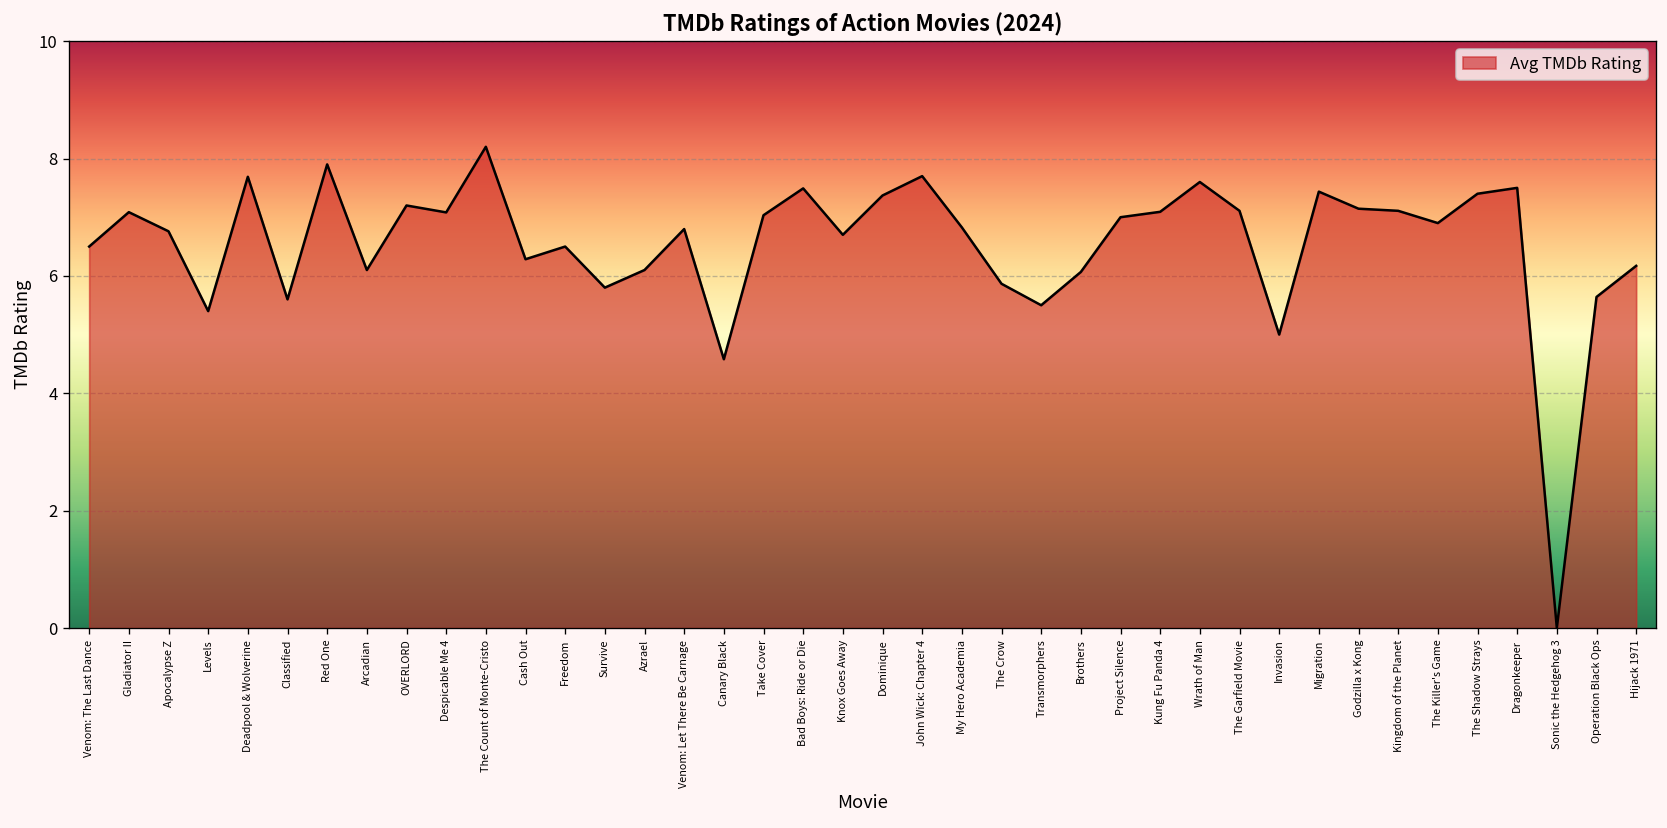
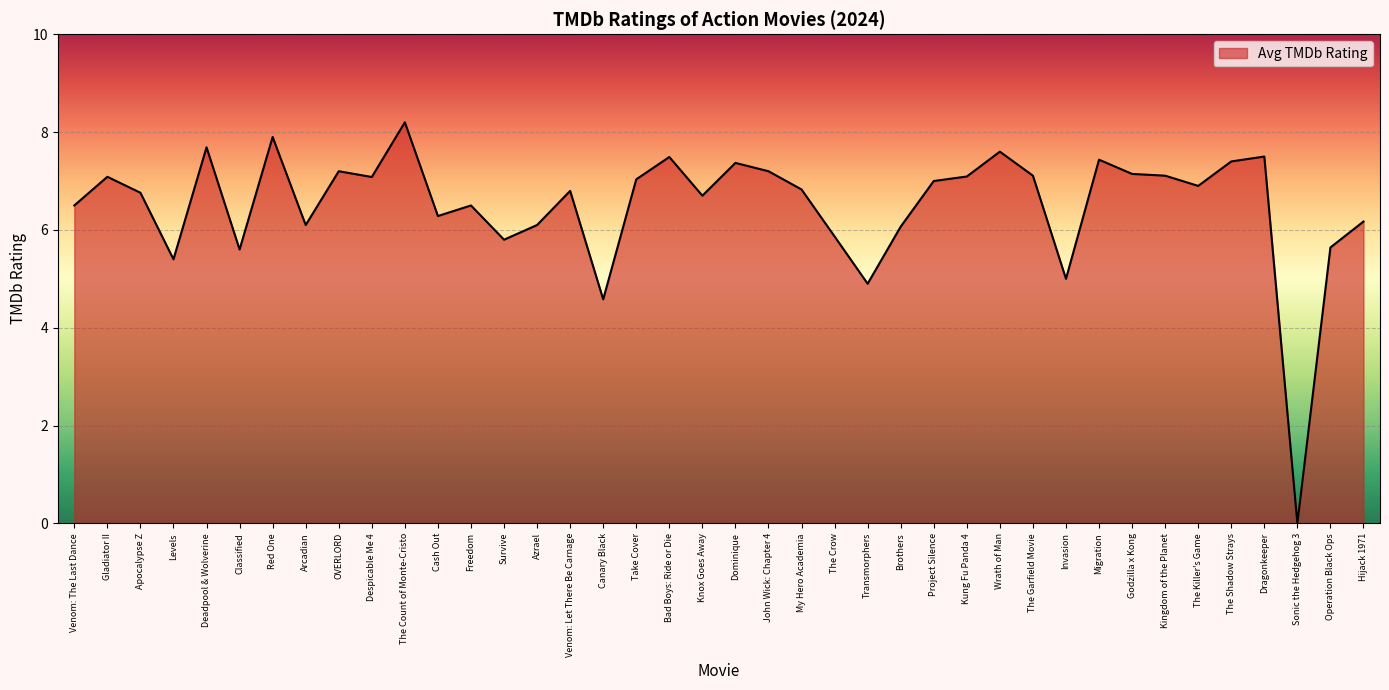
  {
    "Venom: The Last Dance": 6.5,
    "Gladiator II": 7.1,
    "Apocalypse Z": 6.8,
    "Levels": 5.4,
    "Deadpool & Wolverine": 7.7,
    "Classified": 5.6,
    "Red One": 7.9,
    "Arcadian": 6.1,
    "OVERLORD": 7.2,
    "Despicable Me 4": 7.1,
    "The Count of Monte-Cristo": 8.2,
    "Cash Out": 6.3,
    "Freedom": 6.5,
    "Survive": 5.8,
    "Azrael": 6.1,
    "Venom: Let There Be Carnage": 6.8,
    "Canary Black": 4.6,
    "Take Cover": 7.0,
    "Bad Boys: Ride or Die": 7.5,
    "Knox Goes Away": 6.7,
    "Dominique": 7.4,
-   "John Wick: Chapter 4": 7.7,
+   "John Wick: Chapter 4": 7.2,
    "My Hero Academia": 6.8,
    "The Crow": 5.9,
-   "Transmorphers": 5.5,
+   "Transmorphers": 4.9,
    "Brothers": 6.1,
    "Project Silence": 7.0,
    "Kung Fu Panda 4": 7.1,
    "Wrath of Man": 7.6,
    "The Garfield Movie": 7.1,
    "Invasion": 5.0,
    "Migration": 7.4,
    "Godzilla x Kong": 7.1,
    "Kingdom of the Planet": 7.1,
    "The Killer's Game": 6.9,
    "The Shadow Strays": 7.4,
    "Dragonkeeper": 7.5,
    "Sonic the Hedgehog 3": 0.0,
    "Operation Black Ops": 5.6,
    "Hijack 1971": 6.2
  }
